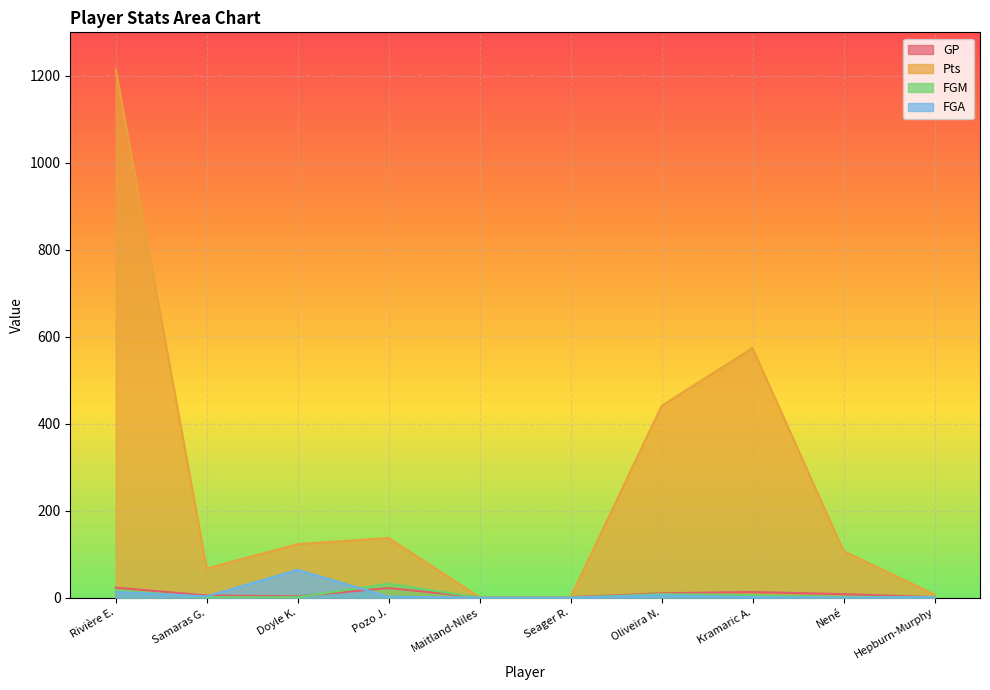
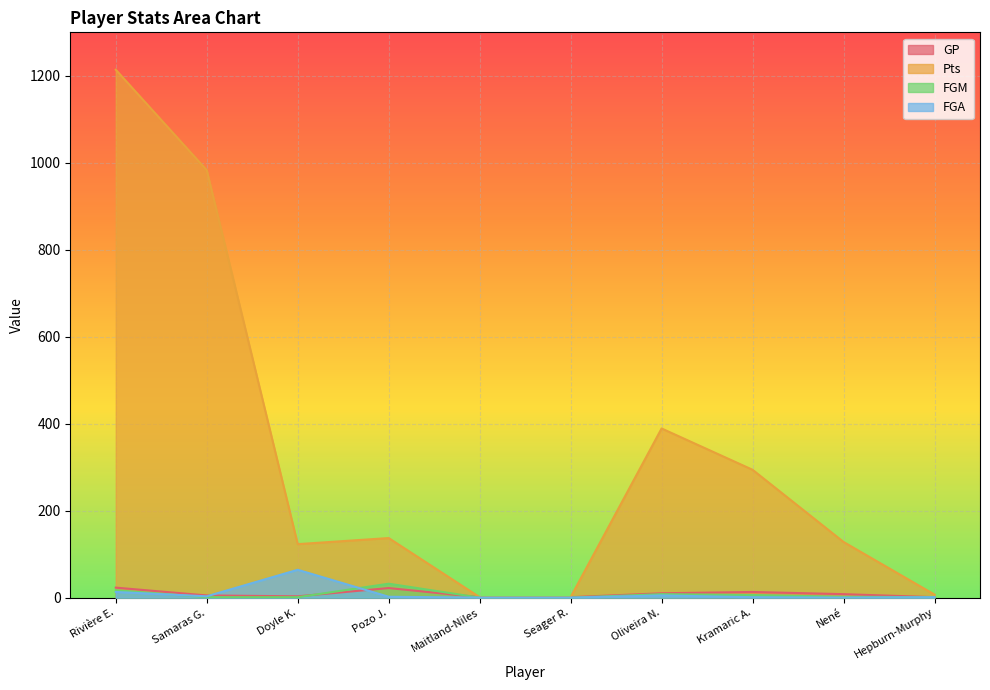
  {
    "GP": {
      "Rivière E.": 20,
      "Pozo J.": 20,
      "Kramaric A.": 10,
      "Nené": 10
    },
    "Pts": {
      "Rivière E.": 1210,
-     "Samaras G.": 70,
+     "Samaras G.": 980,
      "Doyle K.": 120,
      "Pozo J.": 140,
-     "Oliveira N.": 440,
-     "Kramaric A.": 570,
-     "Nené": 110,
+     "Oliveira N.": 390,
+     "Kramaric A.": 290,
+     "Nené": 130,
      "Hepburn-Murphy": 10
    },
    "FGM": {
      "Pozo J.": 30
    },
    "FGA": {
      "Doyle K.": 60,
      "Pozo J.": 0
    }
  }
